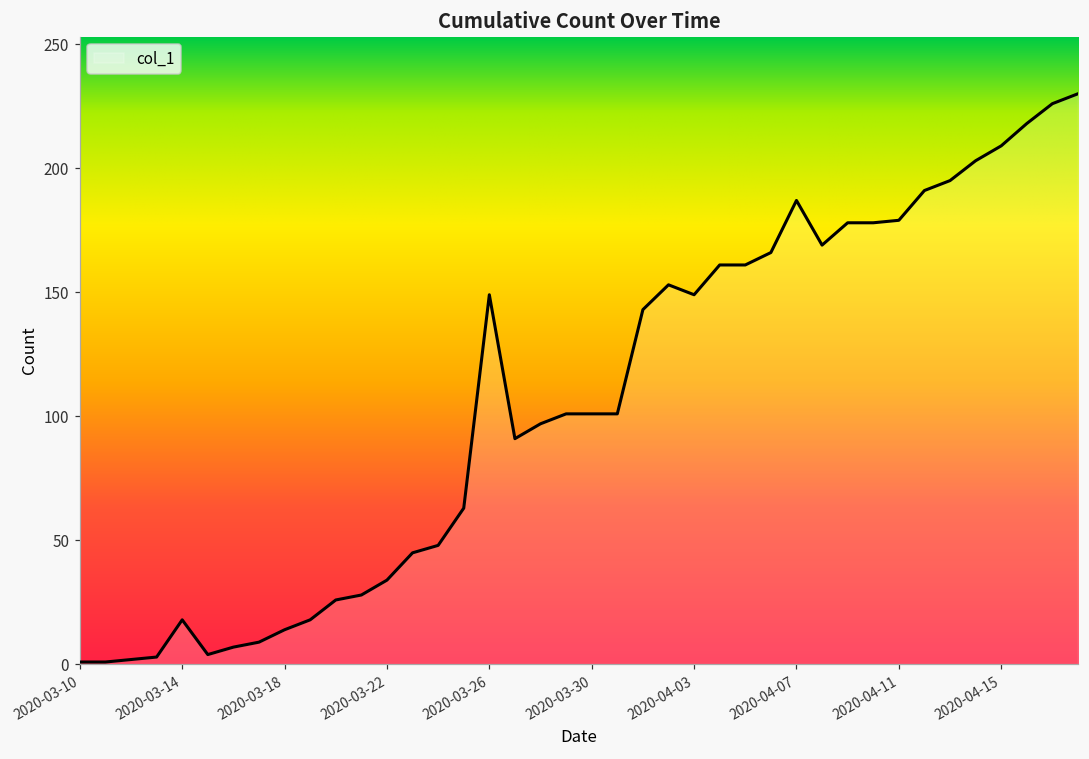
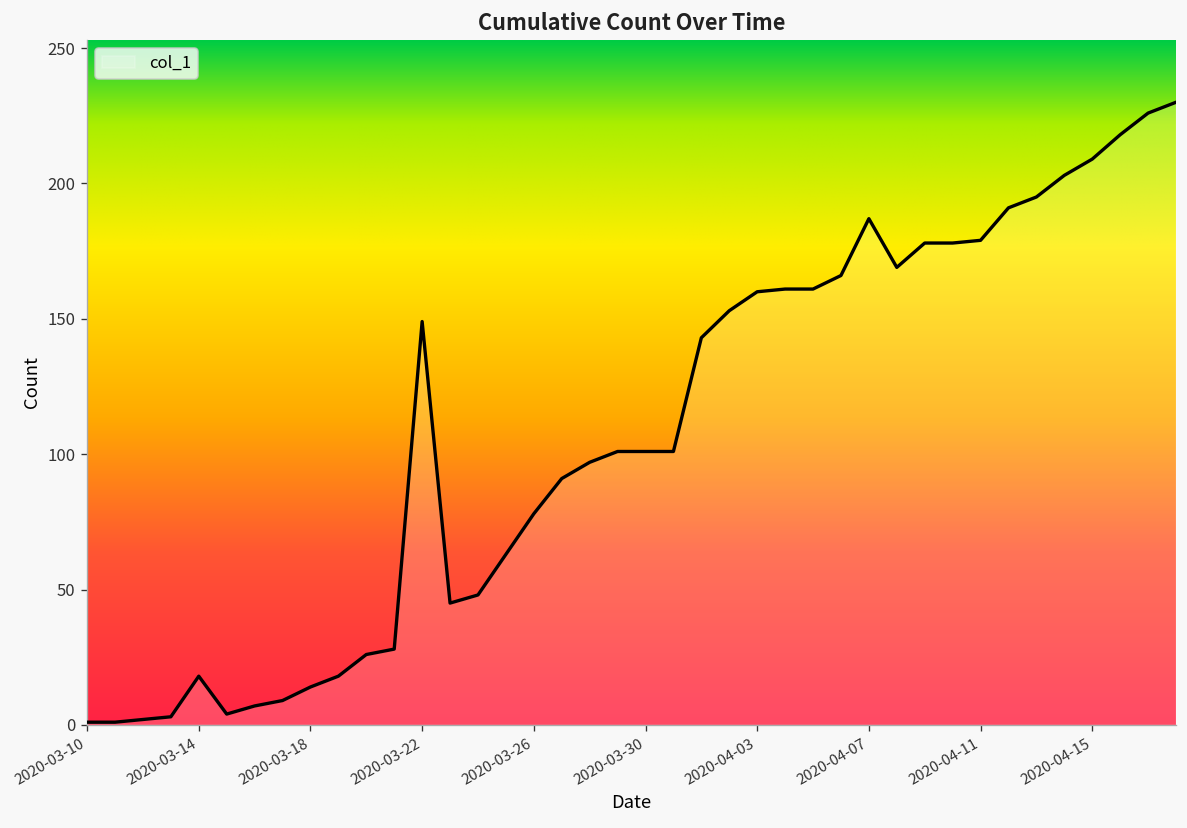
  {
    "2020-03-10": 1,
    "2020-03-14": 18,
    "2020-03-18": 14,
-   "2020-03-22": 34,
-   "2020-03-26": 149,
+   "2020-03-22": 149,
+   "2020-03-26": 78,
    "2020-03-30": 101,
-   "2020-04-03": 149,
+   "2020-04-03": 160,
    "2020-04-07": 187,
    "2020-04-11": 179,
    "2020-04-15": 209
  }
